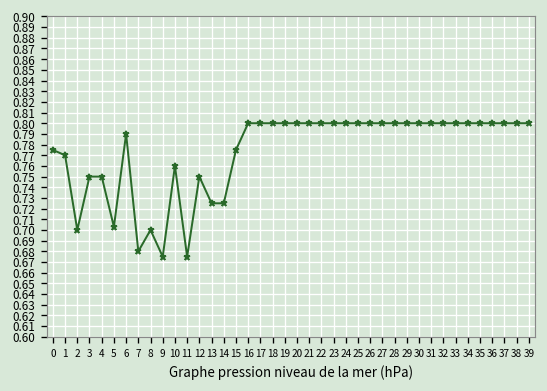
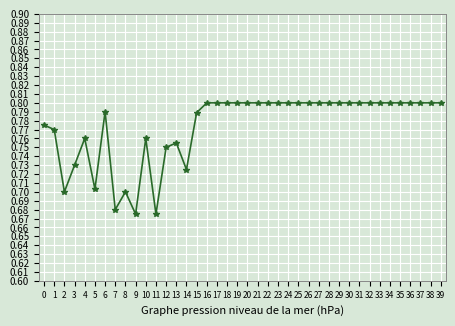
  {
    "0": 0.78,
    "1": 0.77,
    "2": 0.70,
-   "3": 0.75,
-   "4": 0.75,
+   "3": 0.73,
+   "4": 0.76,
    "5": 0.70,
    "6": 0.79,
    "7": 0.68,
    "8": 0.70,
    "9": 0.68,
    "10": 0.76,
    "11": 0.68,
    "12": 0.75,
-   "13": 0.73,
+   "13": 0.76,
    "14": 0.73,
-   "15": 0.78,
+   "15": 0.79,
    "16": 0.80,
    "17": 0.80,
    "18": 0.80,
    "19": 0.80,
    "20": 0.80,
    "21": 0.80,
    "22": 0.80,
    "23": 0.80,
    "24": 0.80,
    "25": 0.80,
    "26": 0.80,
    "27": 0.80,
    "28": 0.80,
    "29": 0.80,
    "30": 0.80,
    "31": 0.80,
    "32": 0.80,
    "33": 0.80,
    "34": 0.80,
    "35": 0.80,
    "36": 0.80,
    "37": 0.80,
    "38": 0.80,
    "39": 0.80
  }
